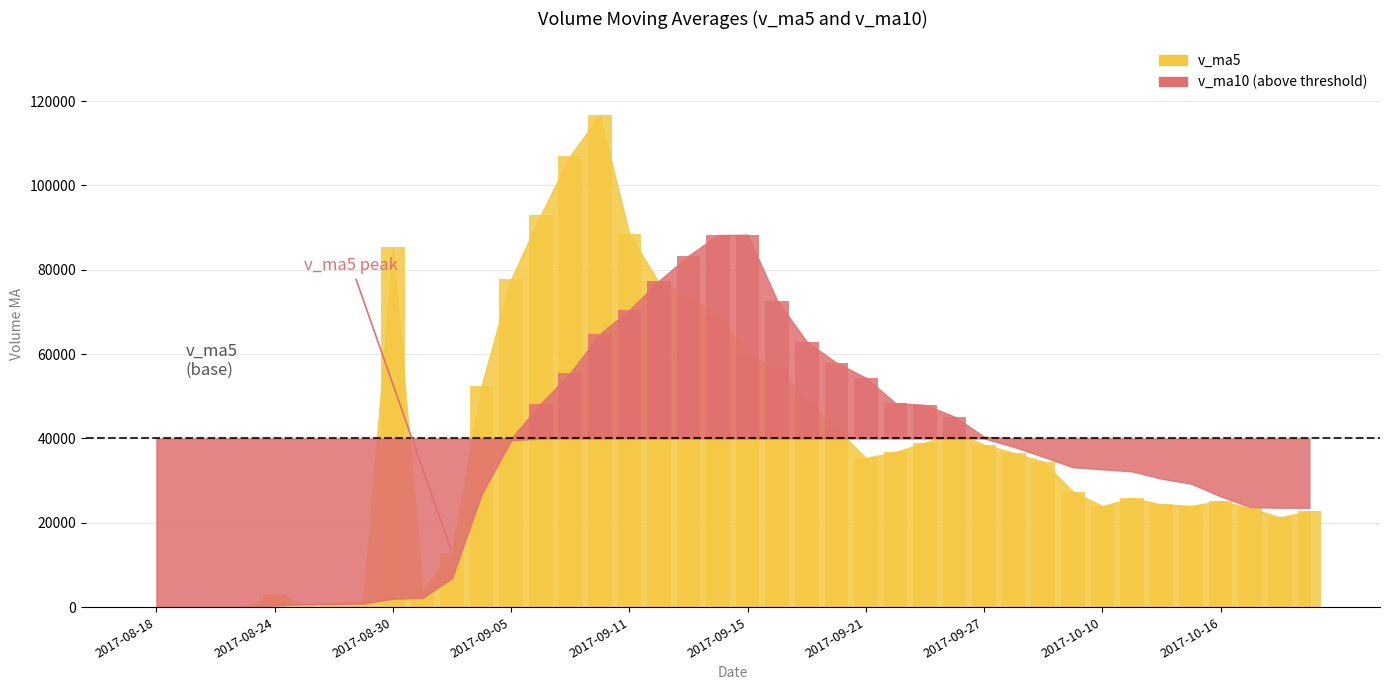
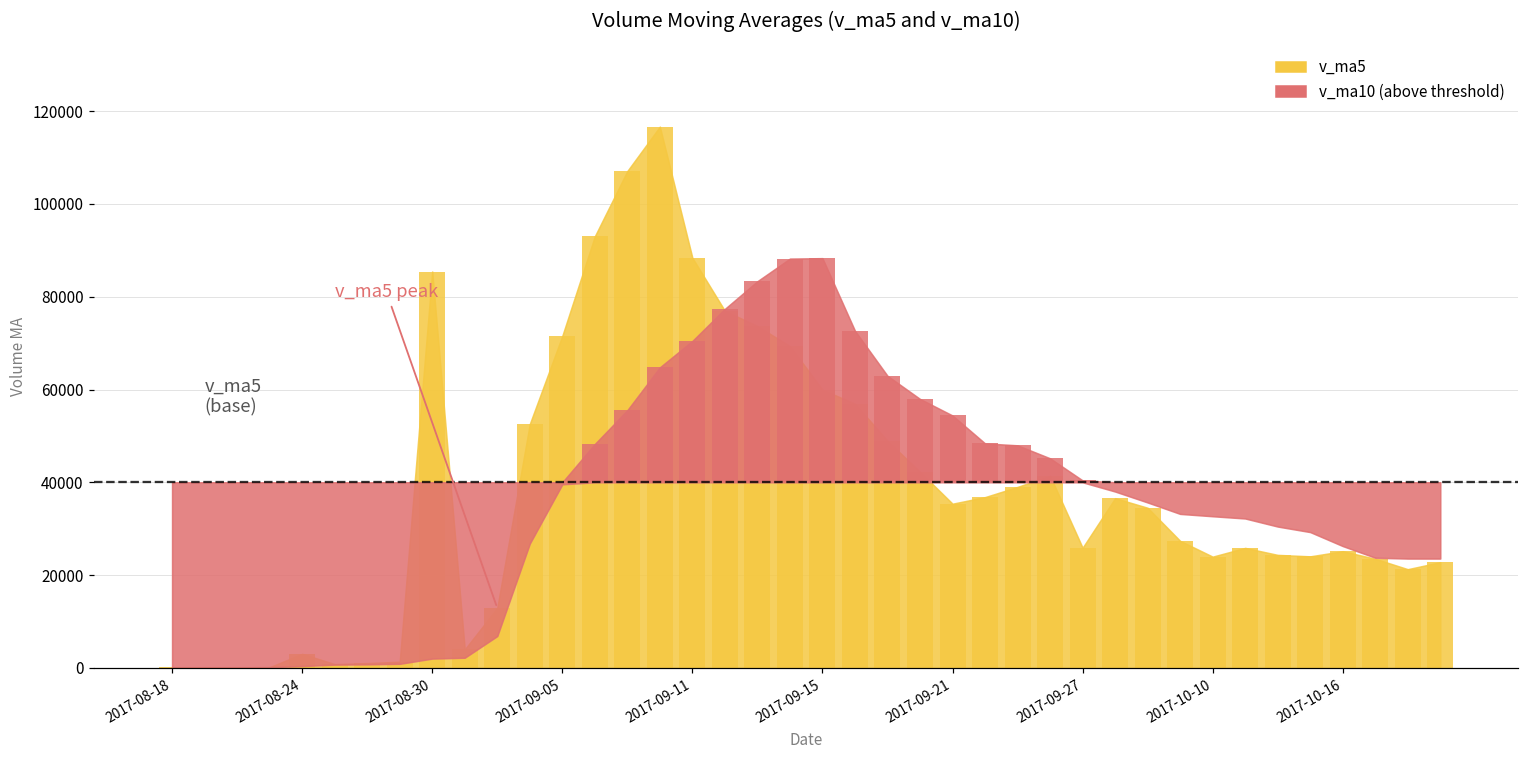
  {
    "v_ma5": {
      "2017-08-24": 3000,
      "2017-08-30": 85000,
-     "2017-09-05": 78000,
+     "2017-09-05": 72000,
      "2017-09-11": 88000,
      "2017-09-15": 60000,
      "2017-09-21": 35000,
-     "2017-09-27": 39000,
+     "2017-09-27": 26000,
      "2017-10-10": 24000,
      "2017-10-16": 25000
    }
  }
